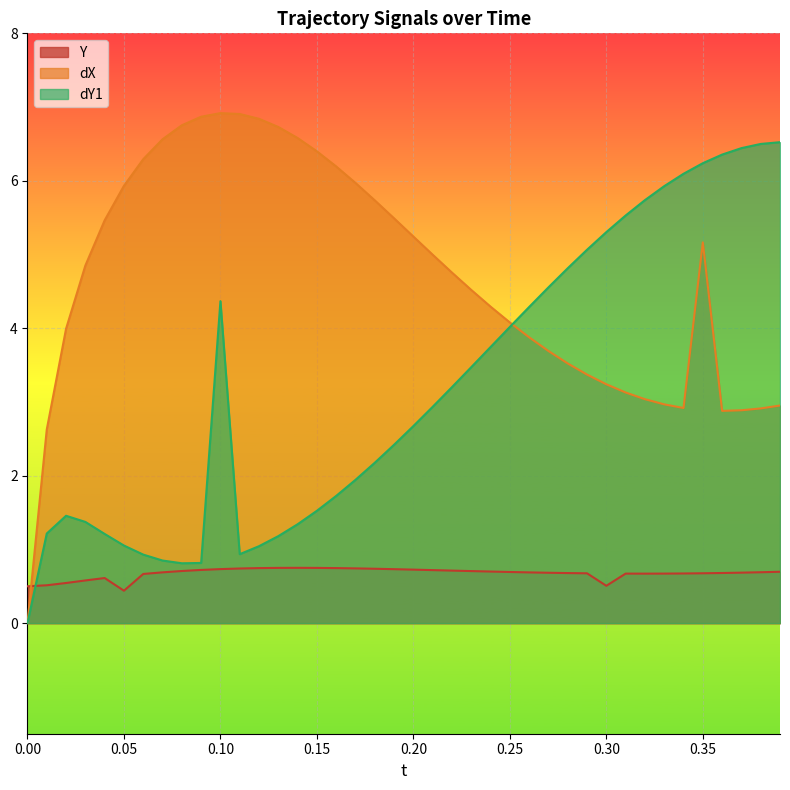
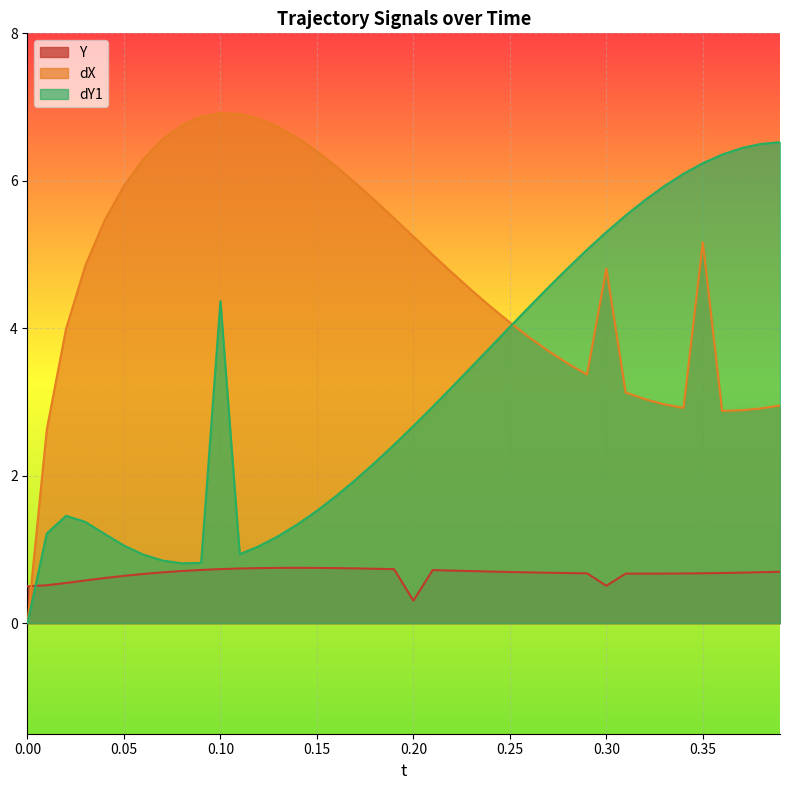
  {
    "Y": {
      "0.00": 0.5,
-     "0.05": 0.4,
+     "0.05": 0.6,
      "0.10": 0.7,
      "0.15": 0.7,
-     "0.20": 0.7,
+     "0.20": 0.3,
      "0.25": 0.7,
      "0.30": 0.5,
      "0.35": 0.7
    },
    "dX": {
      "0.05": 5.9,
      "0.10": 6.9,
      "0.15": 6.4,
      "0.20": 5.2,
      "0.25": 4.1,
-     "0.30": 3.2,
+     "0.30": 4.8,
      "0.35": 5.2
    },
    "dY1": {
      "0.05": 1.1,
      "0.10": 4.4,
      "0.15": 1.5,
      "0.20": 2.7,
      "0.25": 4.0,
      "0.30": 5.3,
      "0.35": 6.2
    }
  }
